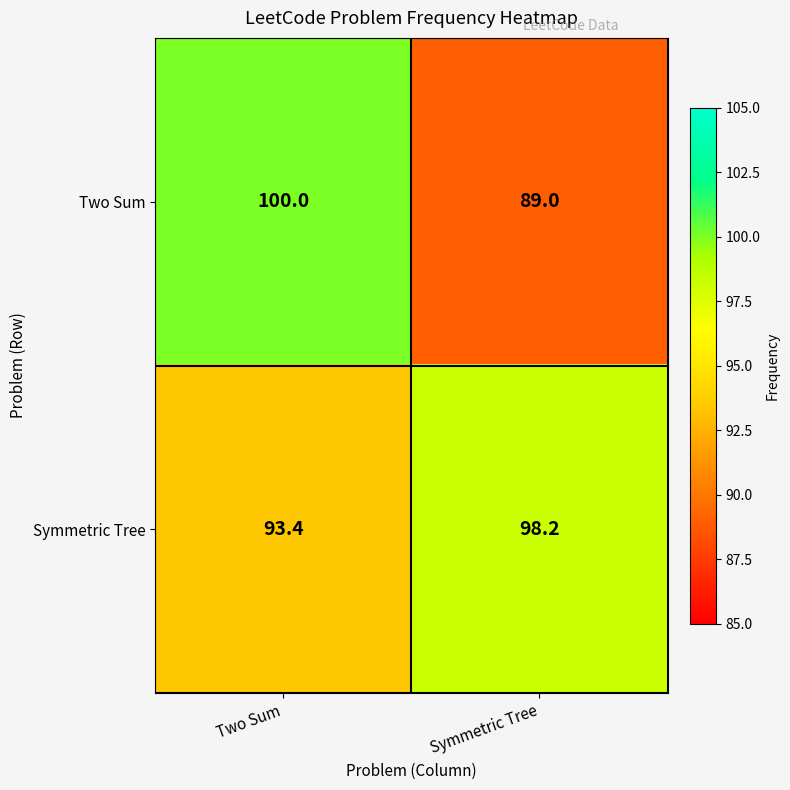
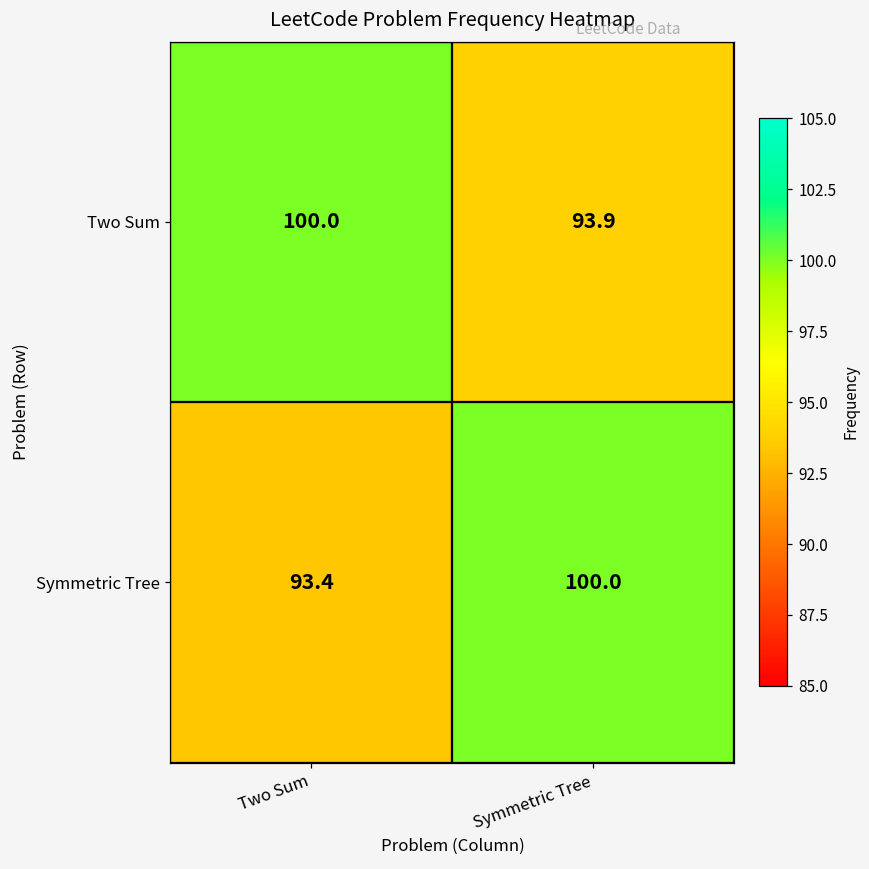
  {
    "Two Sum": {
      "Two Sum": 100.0,
-     "Symmetric Tree": 89.0
+     "Symmetric Tree": 93.9
    },
    "Symmetric Tree": {
      "Two Sum": 93.4,
-     "Symmetric Tree": 98.2
+     "Symmetric Tree": 100.0
    }
  }
